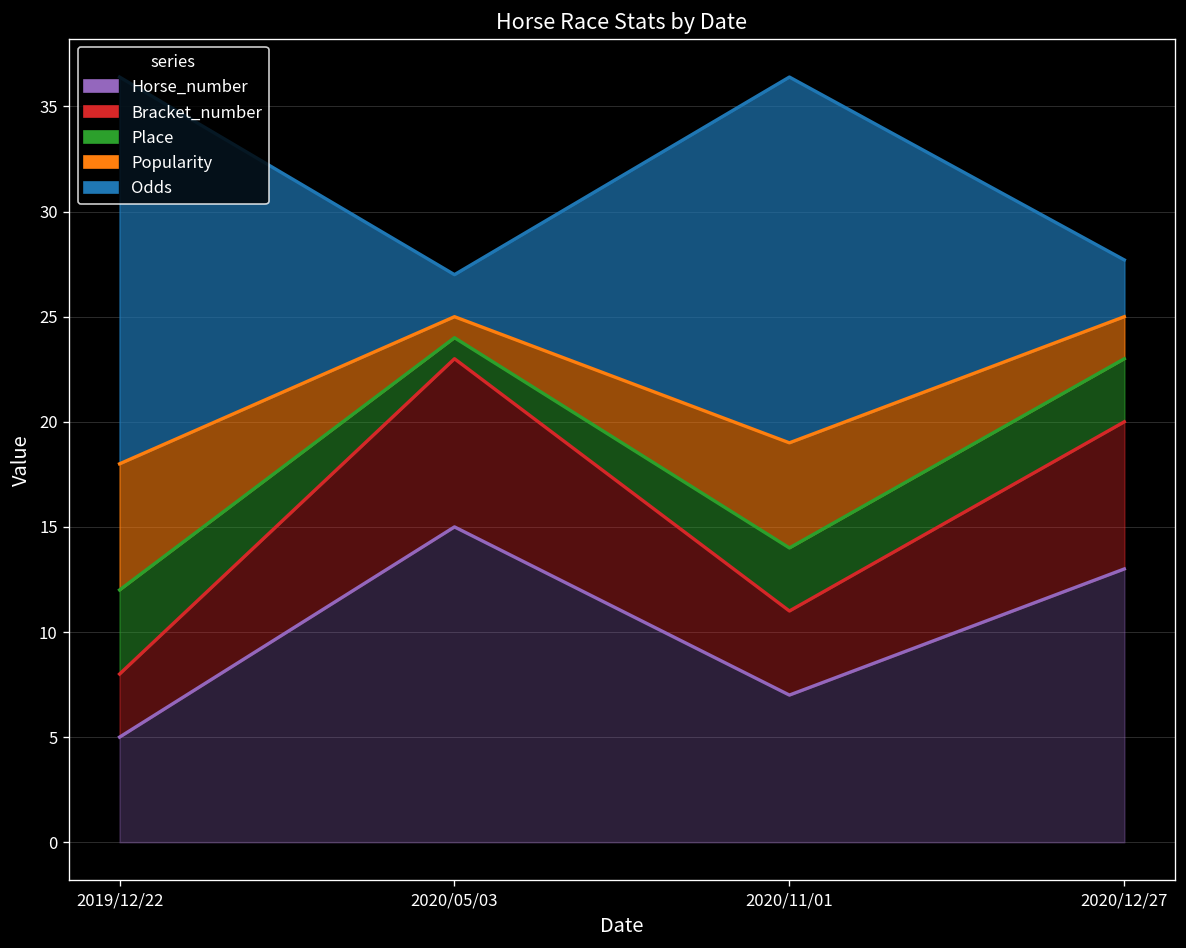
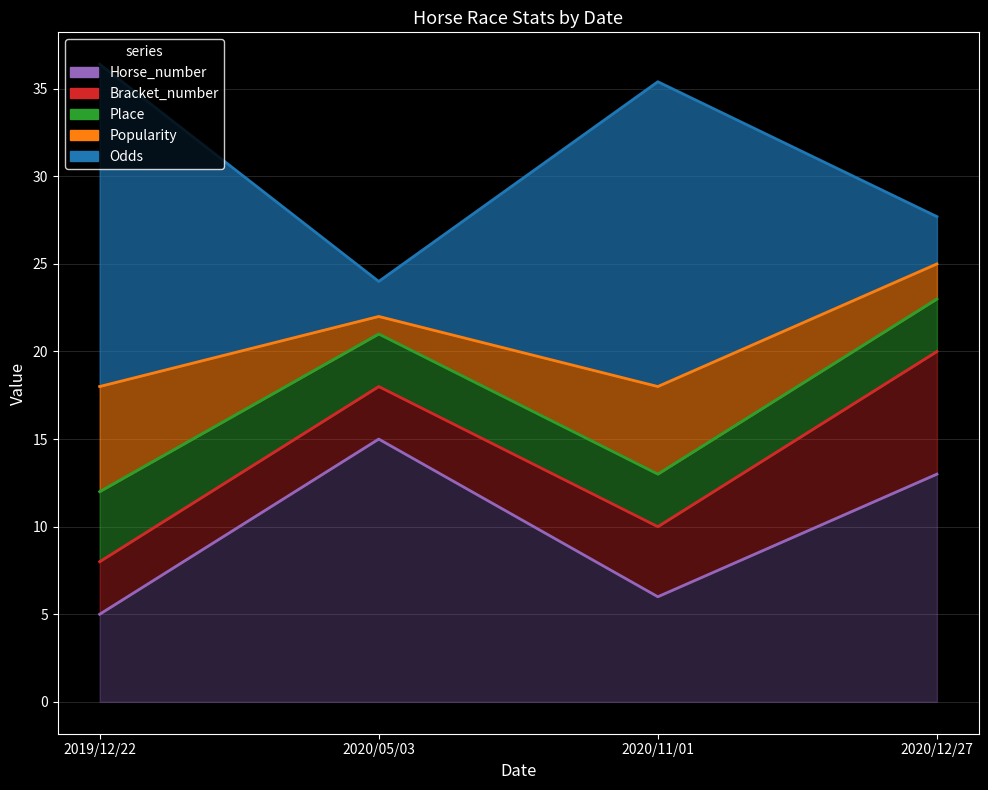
  {
    "Horse_number": {
      "2019/12/22": 5,
      "2020/05/03": 15,
-     "2020/11/01": 7,
+     "2020/11/01": 6,
      "2020/12/27": 13
    },
    "Bracket_number": {
      "2019/12/22": 3,
-     "2020/05/03": 8,
+     "2020/05/03": 3,
      "2020/11/01": 4,
      "2020/12/27": 7
    },
    "Place": {
      "2019/12/22": 4,
-     "2020/05/03": 1,
+     "2020/05/03": 3,
      "2020/11/01": 3,
      "2020/12/27": 3
    },
    "Popularity": {
      "2019/12/22": 6,
      "2020/05/03": 1,
      "2020/11/01": 5,
      "2020/12/27": 2
    },
    "Odds": {
      "2020/05/03": 2,
      "2020/11/01": 17.4,
      "2020/12/27": 2.7
    }
  }
